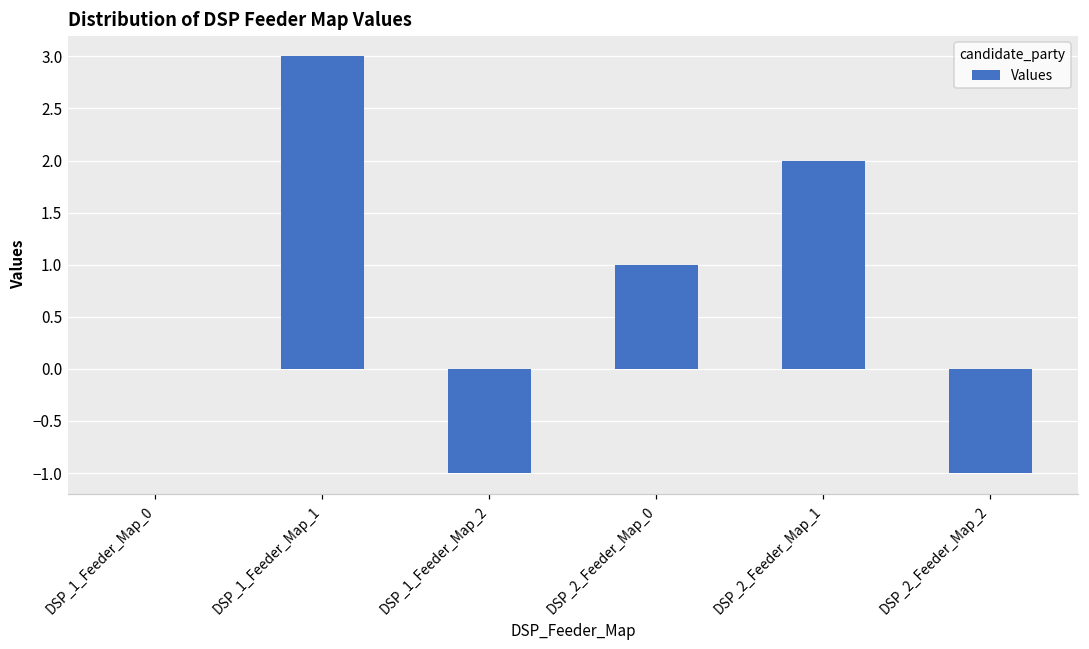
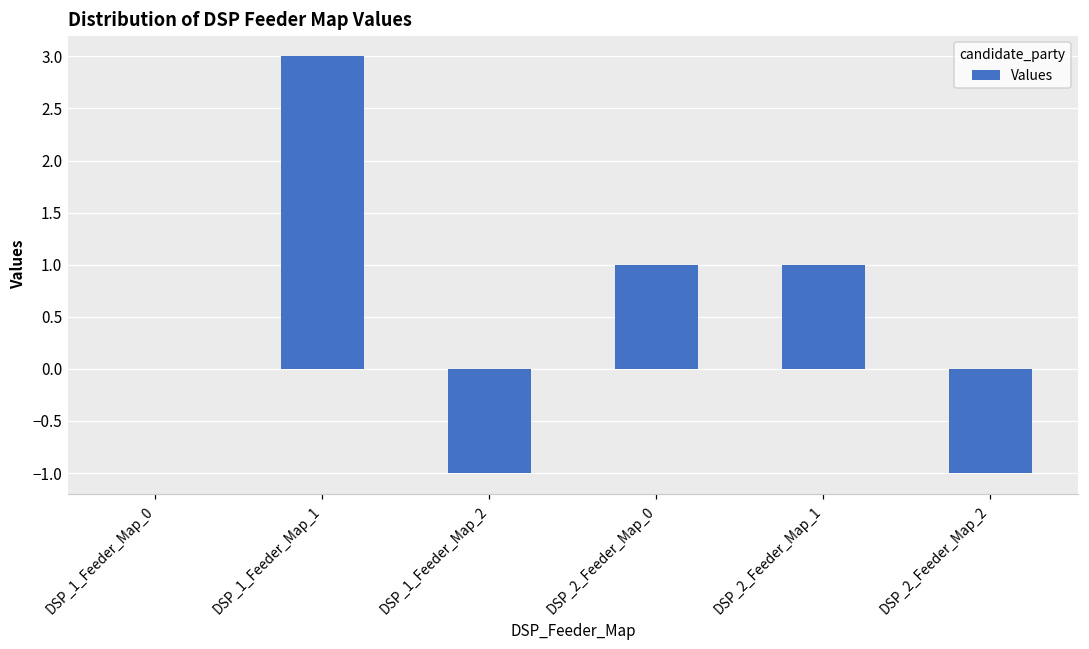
  {
    "DSP_1_Feeder_Map_0": 0,
    "DSP_1_Feeder_Map_1": 3,
    "DSP_1_Feeder_Map_2": -1,
    "DSP_2_Feeder_Map_0": 1,
-   "DSP_2_Feeder_Map_1": 2,
+   "DSP_2_Feeder_Map_1": 1,
    "DSP_2_Feeder_Map_2": -1
  }
